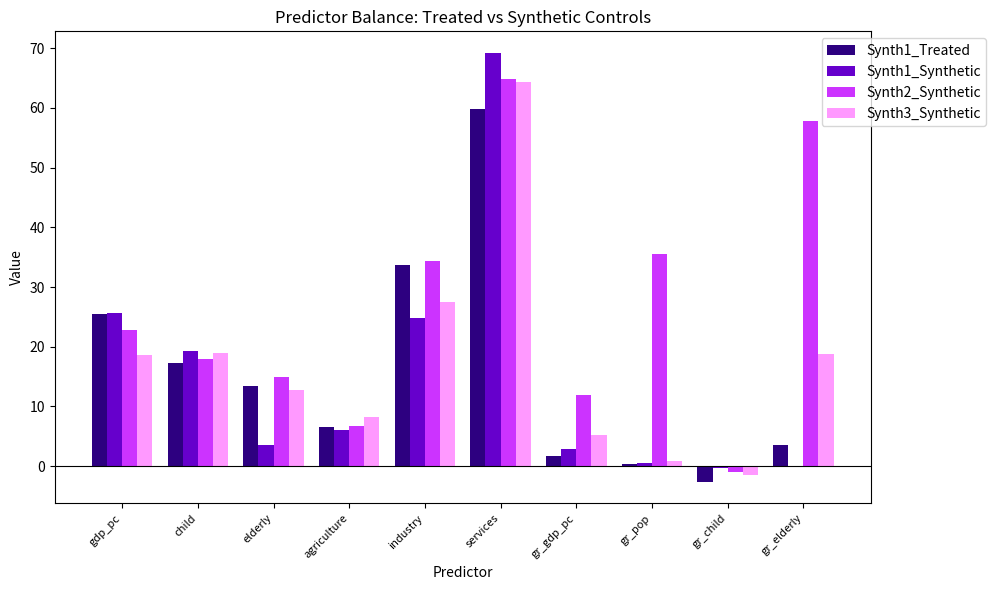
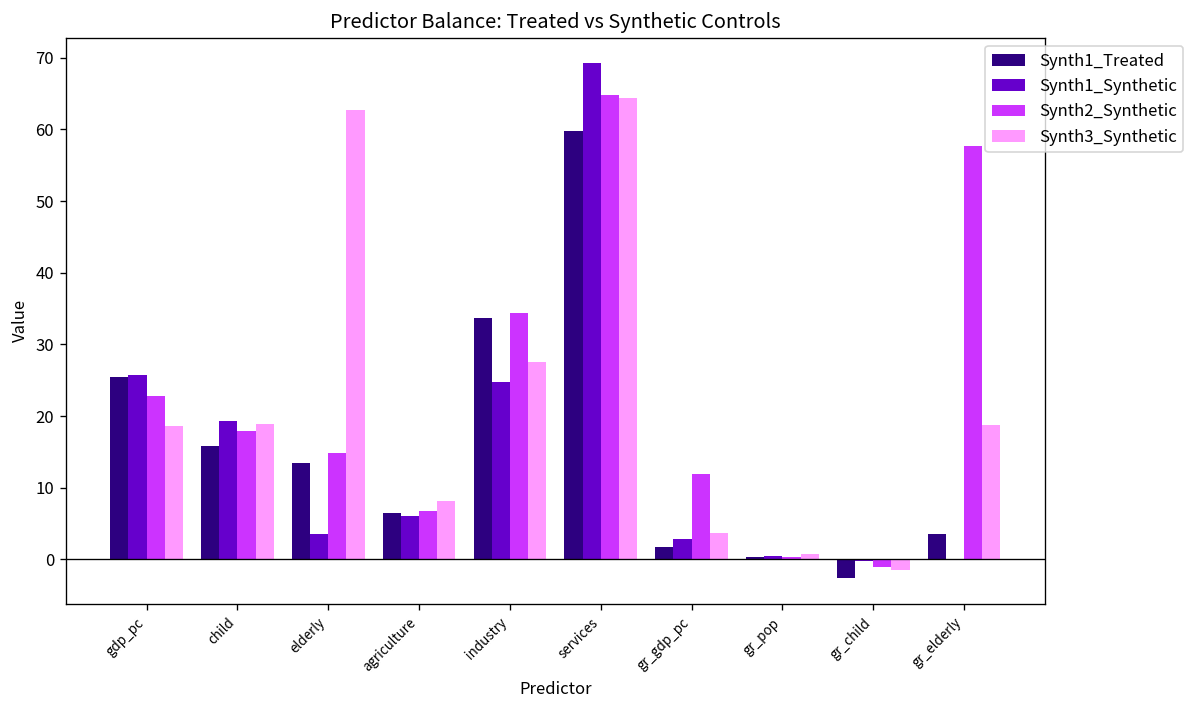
  {
    "Synth1_Treated": {
      "gdp_pc": 25,
-     "child": 17,
+     "child": 16,
      "elderly": 13,
      "agriculture": 7,
      "industry": 34,
      "services": 60,
      "gr_gdp_pc": 2,
      "gr_child": -3,
      "gr_elderly": 4
    },
    "Synth1_Synthetic": {
      "gdp_pc": 26,
      "child": 19,
      "elderly": 4,
      "agriculture": 6,
      "industry": 25,
      "services": 69,
      "gr_gdp_pc": 3,
      "gr_pop": 0
    },
    "Synth2_Synthetic": {
      "gdp_pc": 23,
      "child": 18,
      "elderly": 15,
      "agriculture": 7,
      "industry": 34,
      "services": 65,
      "gr_gdp_pc": 12,
-     "gr_pop": 36,
+     "gr_pop": 0,
      "gr_child": -1,
      "gr_elderly": 58
    },
    "Synth3_Synthetic": {
      "gdp_pc": 19,
      "child": 19,
-     "elderly": 13,
+     "elderly": 63,
      "agriculture": 8,
      "industry": 28,
      "services": 64,
-     "gr_gdp_pc": 5,
+     "gr_gdp_pc": 4,
      "gr_pop": 1,
      "gr_child": -1,
      "gr_elderly": 19
    }
  }
